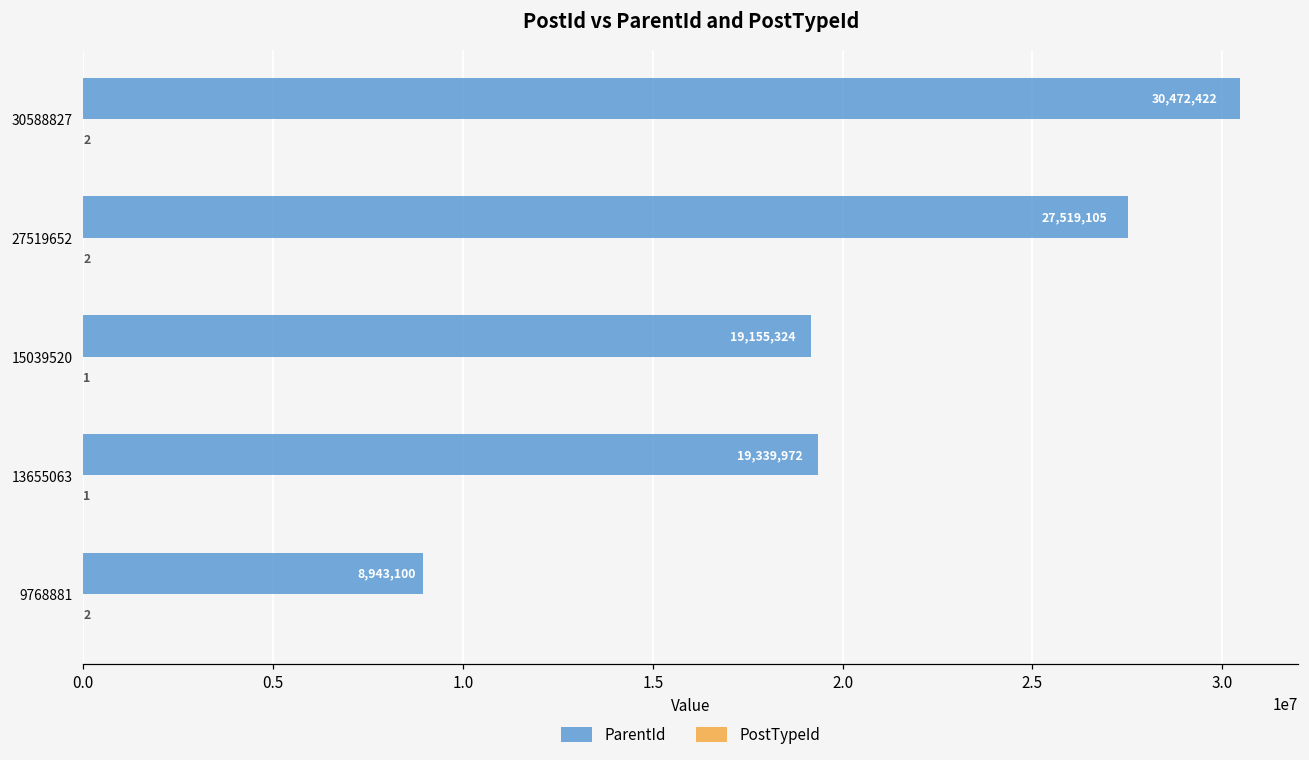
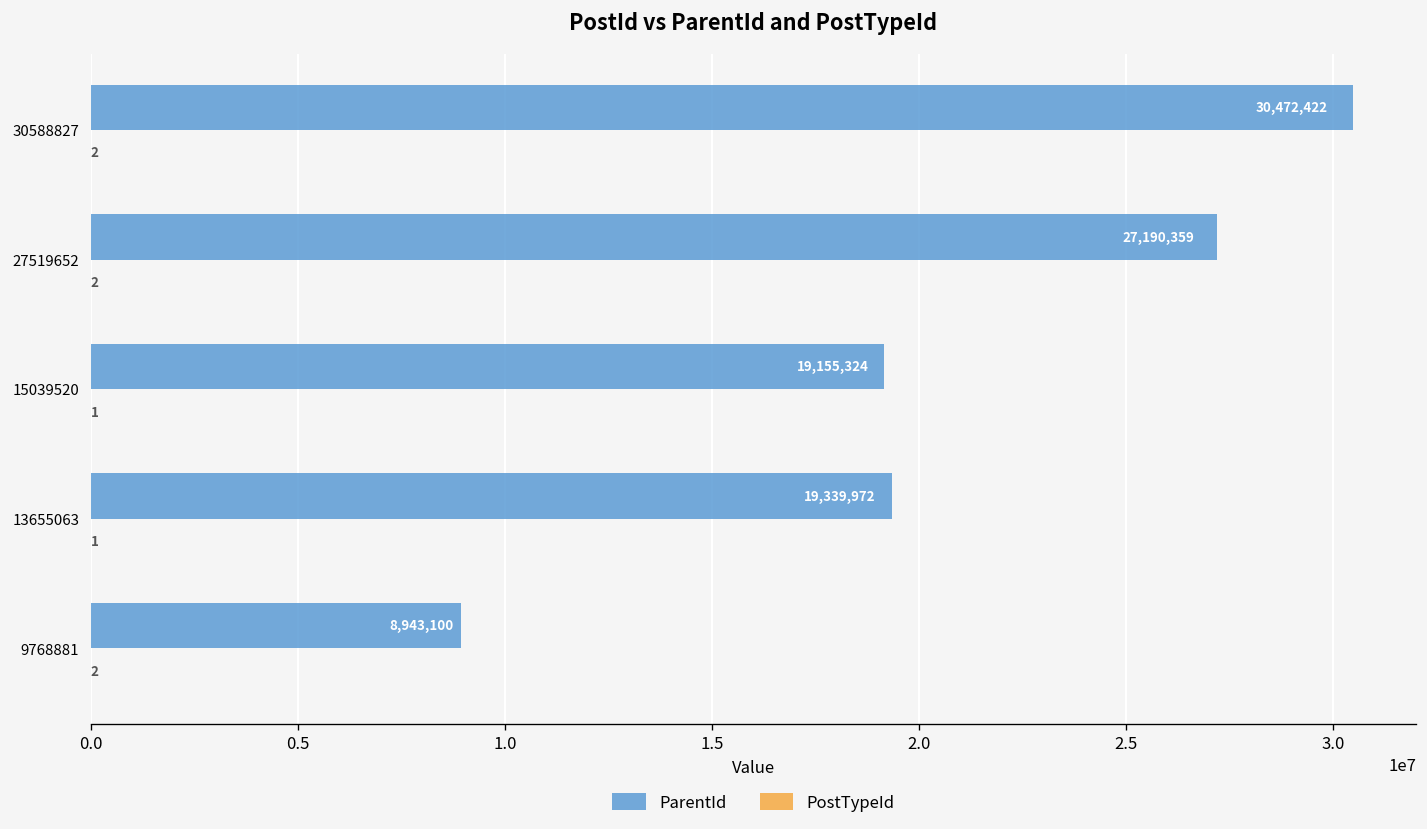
  {
    "ParentId": {
      "30588827": "30,472,422",
-     "27519652": "27,519,105",
+     "27519652": "27,190,359",
      "15039520": "19,155,324",
      "13655063": "19,339,972",
      "9768881": "8,943,100"
    },
    "PostTypeId": {
      "30588827": "2",
      "27519652": "2",
      "15039520": "1",
      "13655063": "1",
      "9768881": "2"
    }
  }
